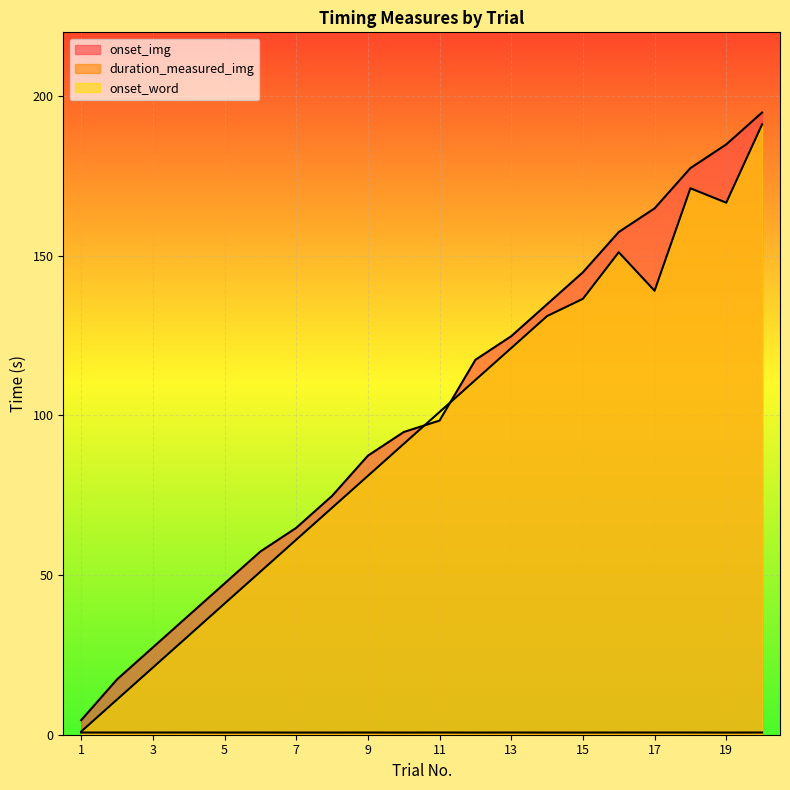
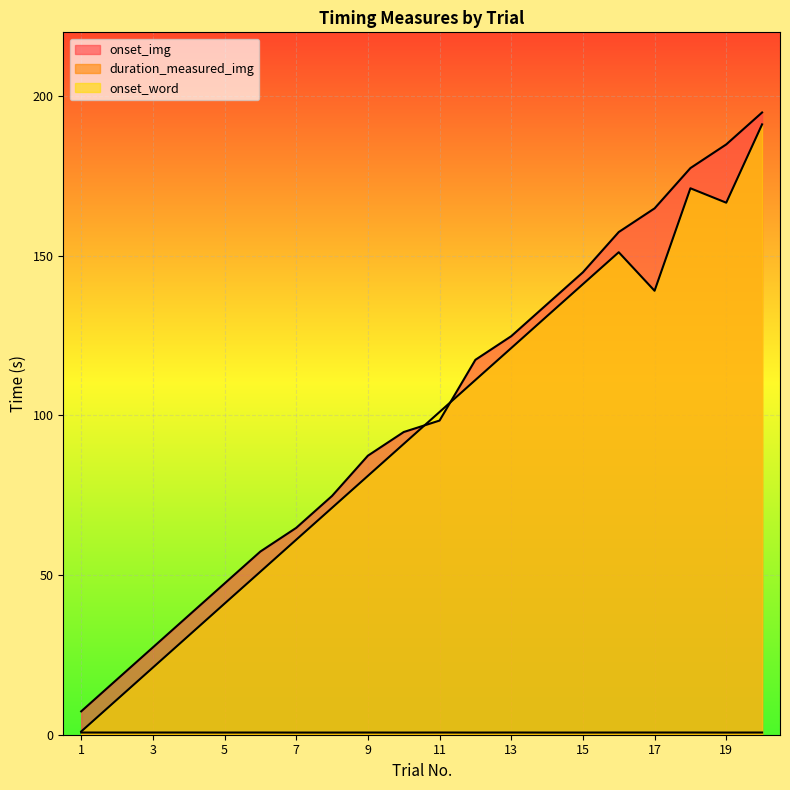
  {
    "onset_img": {
-     "1": 5,
+     "1": 7,
      "3": 27,
      "5": 47,
      "7": 65,
      "9": 87,
      "11": 98,
      "13": 125,
      "15": 145,
      "17": 165,
      "19": 185
    },
    "duration_measured_img": {
      "3": 1,
      "5": 1,
      "7": 1,
      "9": 1,
      "11": 1,
      "13": 1,
      "15": 1,
      "17": 1,
      "19": 1
    },
    "onset_word": {
      "3": 21,
      "5": 41,
      "7": 61,
      "9": 81,
      "11": 101,
      "13": 121,
-     "15": 137,
+     "15": 141,
      "17": 139,
      "19": 167
    }
  }
